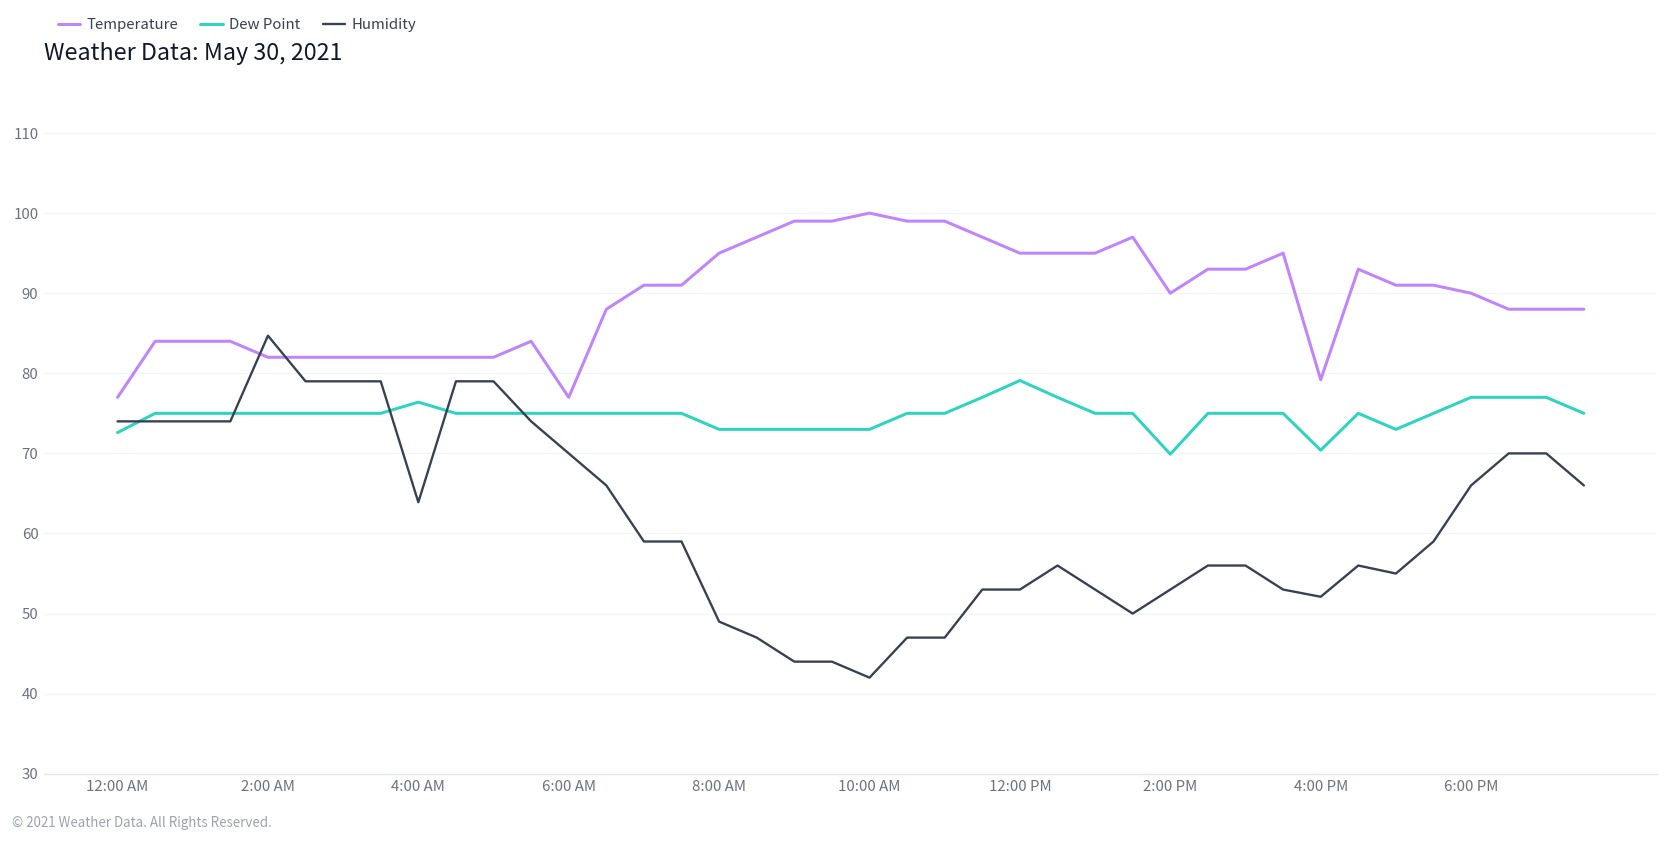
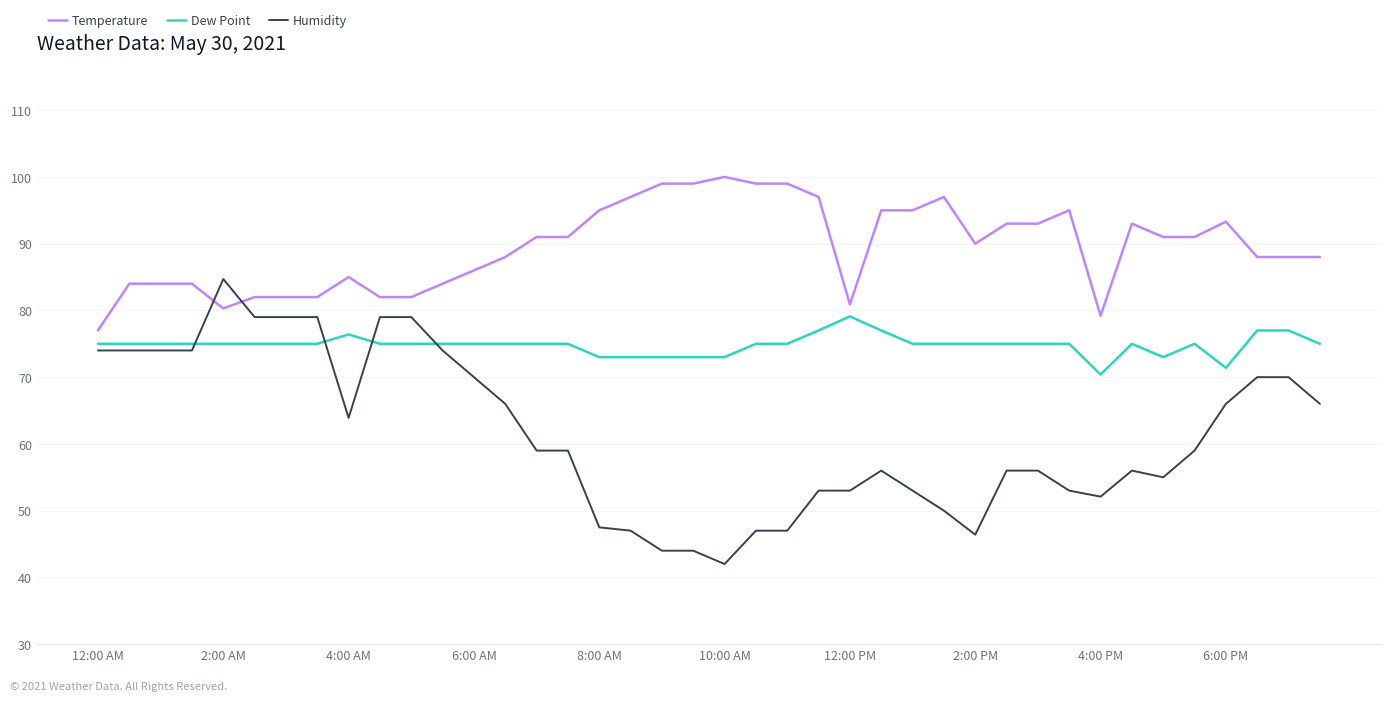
  {
    "Temperature": {
      "12:00 AM": 77,
-     "2:00 AM": 82,
-     "4:00 AM": 82,
-     "6:00 AM": 77,
+     "2:00 AM": 80,
+     "4:00 AM": 85,
+     "6:00 AM": 86,
      "8:00 AM": 95,
      "10:00 AM": 100,
-     "12:00 PM": 95,
+     "12:00 PM": 81,
      "2:00 PM": 90,
      "4:00 PM": 79,
-     "6:00 PM": 90
+     "6:00 PM": 93
    },
    "Dew Point": {
-     "12:00 AM": 73,
+     "12:00 AM": 75,
      "2:00 AM": 75,
      "4:00 AM": 76,
      "6:00 AM": 75,
      "8:00 AM": 73,
      "10:00 AM": 73,
      "12:00 PM": 79,
-     "2:00 PM": 70,
+     "2:00 PM": 75,
      "4:00 PM": 70,
-     "6:00 PM": 77
+     "6:00 PM": 71
    },
    "Humidity": {
      "12:00 AM": 74,
      "2:00 AM": 85,
      "4:00 AM": 64,
      "6:00 AM": 70,
-     "8:00 AM": 49,
+     "8:00 AM": 48,
      "10:00 AM": 42,
      "12:00 PM": 53,
-     "2:00 PM": 53,
+     "2:00 PM": 46,
      "4:00 PM": 52,
      "6:00 PM": 66
    }
  }
